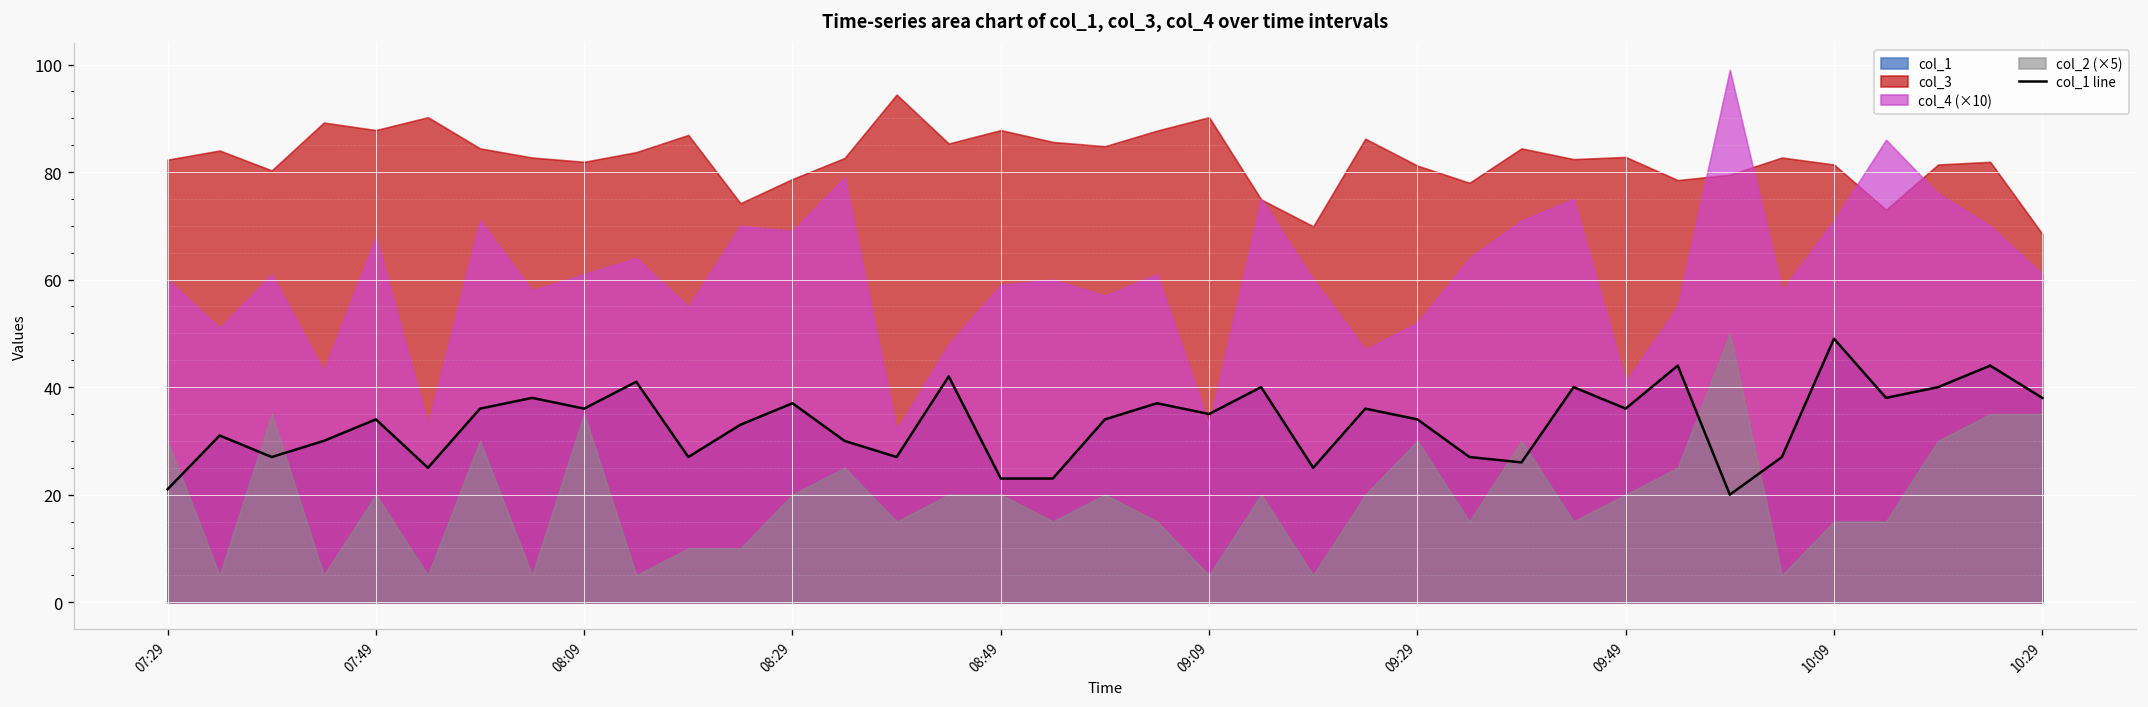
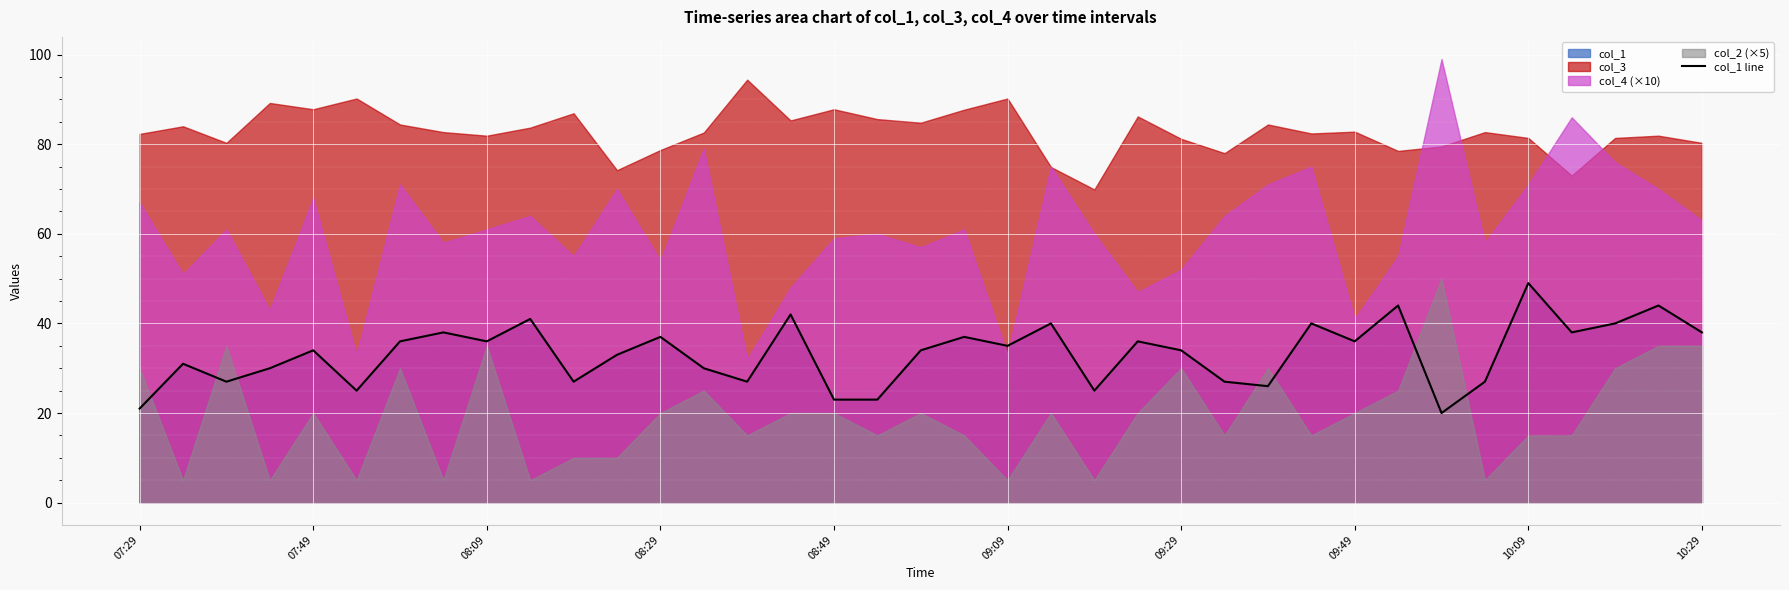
  {
    "col_1": {
      "07:29": 21,
      "07:49": 34,
      "08:09": 36,
      "08:29": 37,
      "08:49": 23,
      "09:09": 35,
      "09:29": 34,
      "09:49": 36,
      "10:09": 49,
      "10:29": 38
    },
    "col_3": {
      "07:29": 82,
      "07:49": 88,
      "08:09": 82,
      "08:29": 79,
      "08:49": 88,
      "09:09": 90,
      "09:29": 81,
      "09:49": 83,
      "10:09": 81,
-     "10:29": 69
+     "10:29": 80
    },
    "col_4 (×10)": {
-     "07:29": 60,
+     "07:29": 67,
      "07:49": 68,
      "08:09": 61,
-     "08:29": 69,
+     "08:29": 54,
      "08:49": 59,
      "09:09": 33,
      "09:29": 52,
      "09:49": 41,
      "10:09": 71,
-     "10:29": 61
+     "10:29": 63
    },
    "col_2 (×5)": {
      "07:29": 30,
      "07:49": 20,
      "08:09": 35,
      "08:29": 20,
      "08:49": 20,
      "09:09": 5,
      "09:29": 30,
      "09:49": 20,
      "10:09": 15,
      "10:29": 35
    }
  }
